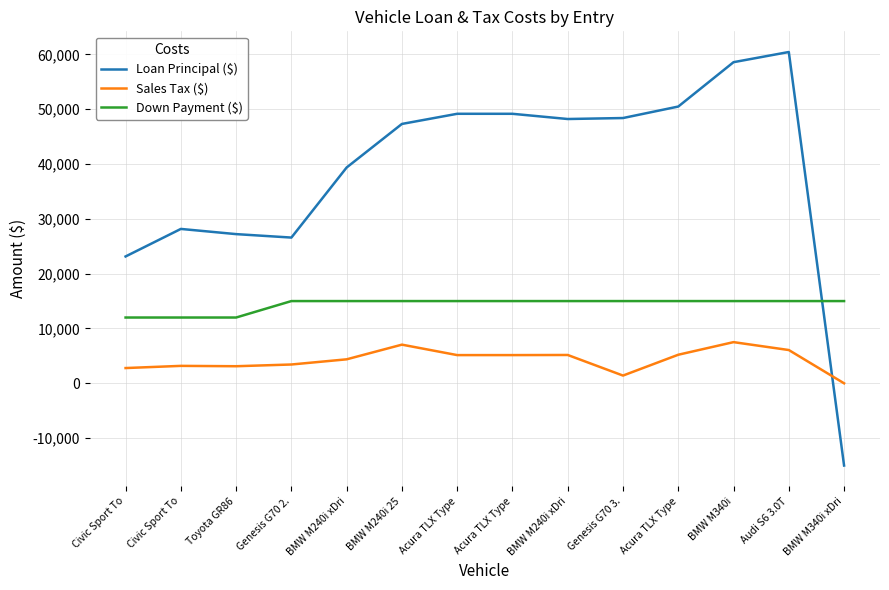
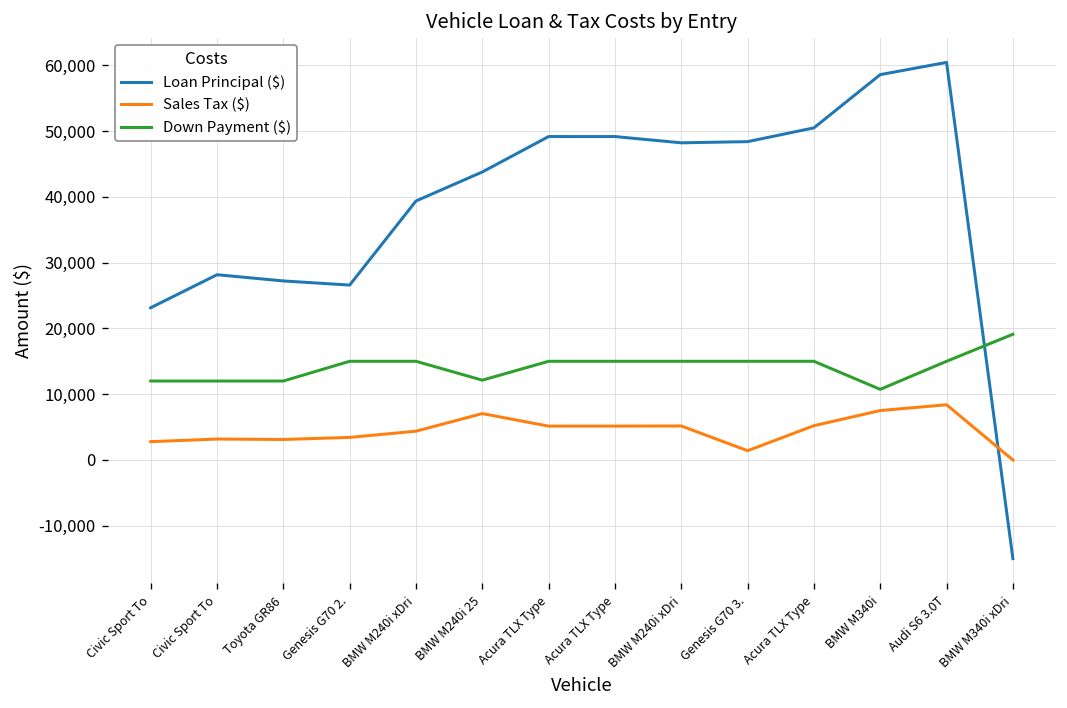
  {
    "Loan Principal ($)": {
      "Toyota GR86": "27,000",
      "Genesis G70 2.": "27,000",
-     "BMW M240i 25": "47,000",
+     "BMW M240i 25": "44,000",
      "Genesis G70 3.": "48,000",
      "BMW M340i": "59,000",
      "Audi S6 3.0T": "60,000",
      "BMW M340i xDri": "-15,000"
    },
    "Sales Tax ($)": {
      "Toyota GR86": "3,000",
      "Genesis G70 2.": "3,000",
      "BMW M240i 25": "7,000",
      "Genesis G70 3.": "1,000",
      "BMW M340i": "8,000",
-     "Audi S6 3.0T": "6,000",
+     "Audi S6 3.0T": "8,000",
      "BMW M340i xDri": "0"
    },
    "Down Payment ($)": {
      "Toyota GR86": "12,000",
      "Genesis G70 2.": "15,000",
-     "BMW M240i 25": "15,000",
+     "BMW M240i 25": "12,000",
      "Genesis G70 3.": "15,000",
-     "BMW M340i": "15,000",
+     "BMW M340i": "11,000",
      "Audi S6 3.0T": "15,000",
-     "BMW M340i xDri": "15,000"
+     "BMW M340i xDri": "19,000"
    }
  }
